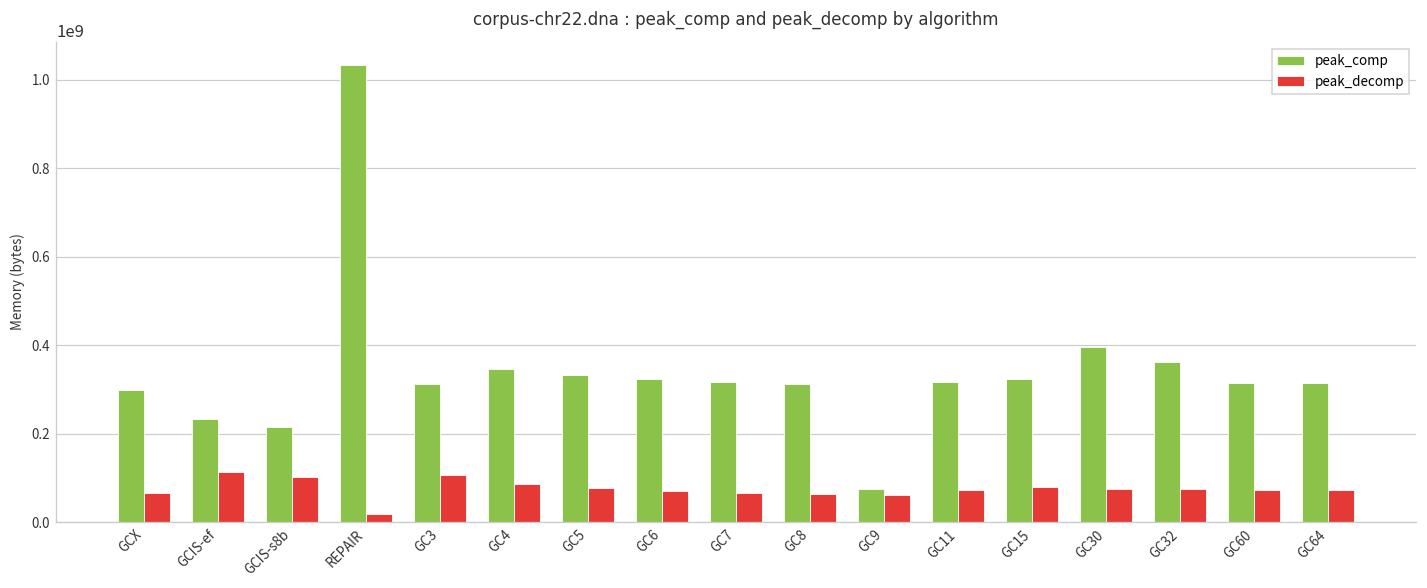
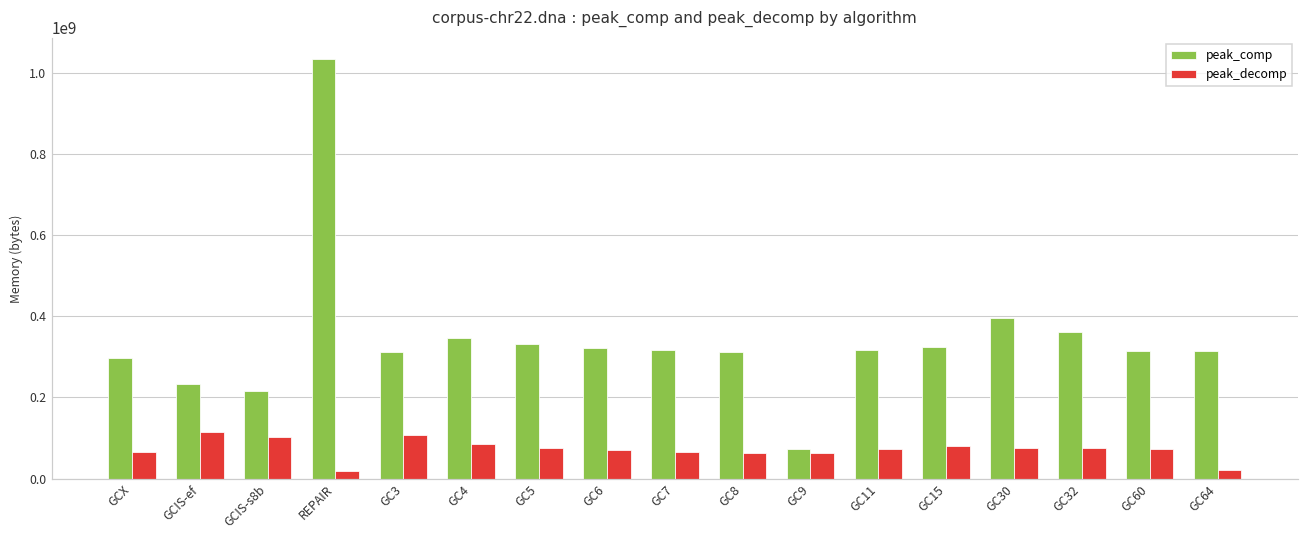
  {
    "peak_comp": {
      "GCX": 300000000,
      "GCIS-ef": 230000000,
      "GCIS-s8b": 220000000,
      "REPAIR": 1030000000,
      "GC3": 310000000,
      "GC4": 350000000,
      "GC5": 330000000,
      "GC6": 320000000,
      "GC7": 320000000,
      "GC8": 310000000,
      "GC9": 70000000,
      "GC11": 320000000,
      "GC15": 320000000,
      "GC30": 390000000,
      "GC32": 360000000,
      "GC60": 310000000,
      "GC64": 310000000
    },
    "peak_decomp": {
      "GCX": 70000000,
      "GCIS-ef": 110000000,
      "GCIS-s8b": 100000000,
      "REPAIR": 20000000,
      "GC3": 110000000,
      "GC4": 90000000,
      "GC5": 80000000,
      "GC6": 70000000,
      "GC7": 70000000,
      "GC8": 60000000,
      "GC9": 60000000,
      "GC11": 70000000,
      "GC15": 80000000,
      "GC30": 80000000,
      "GC32": 70000000,
      "GC60": 70000000,
-     "GC64": 70000000
+     "GC64": 20000000
    }
  }
